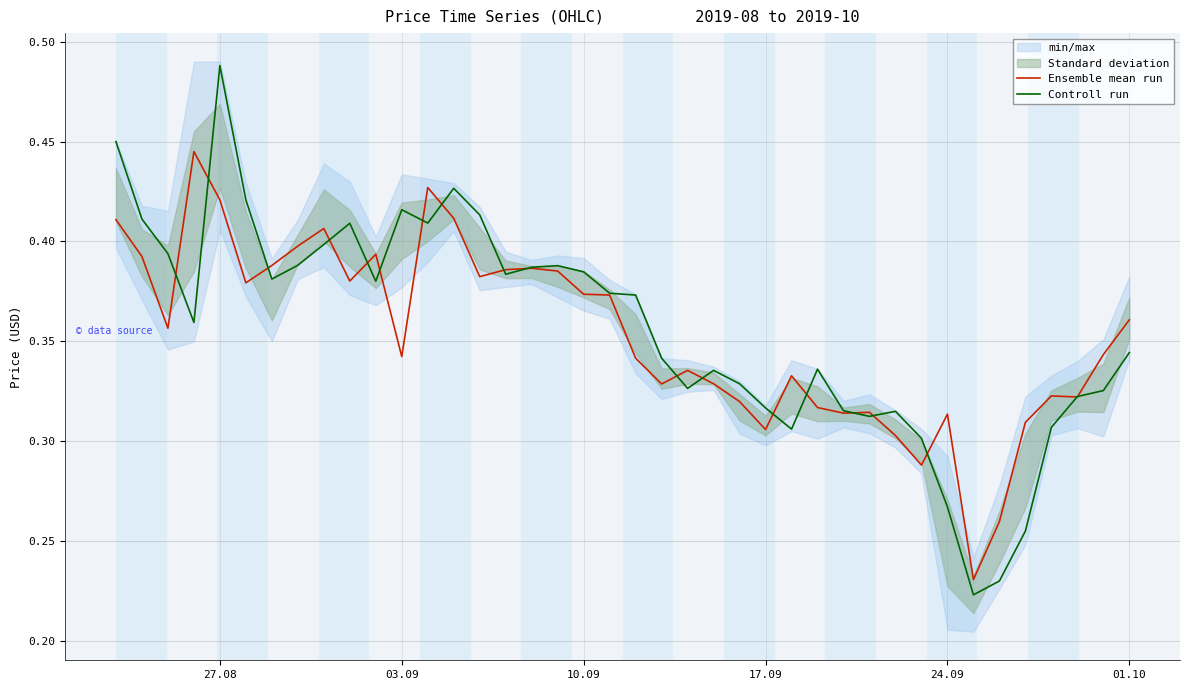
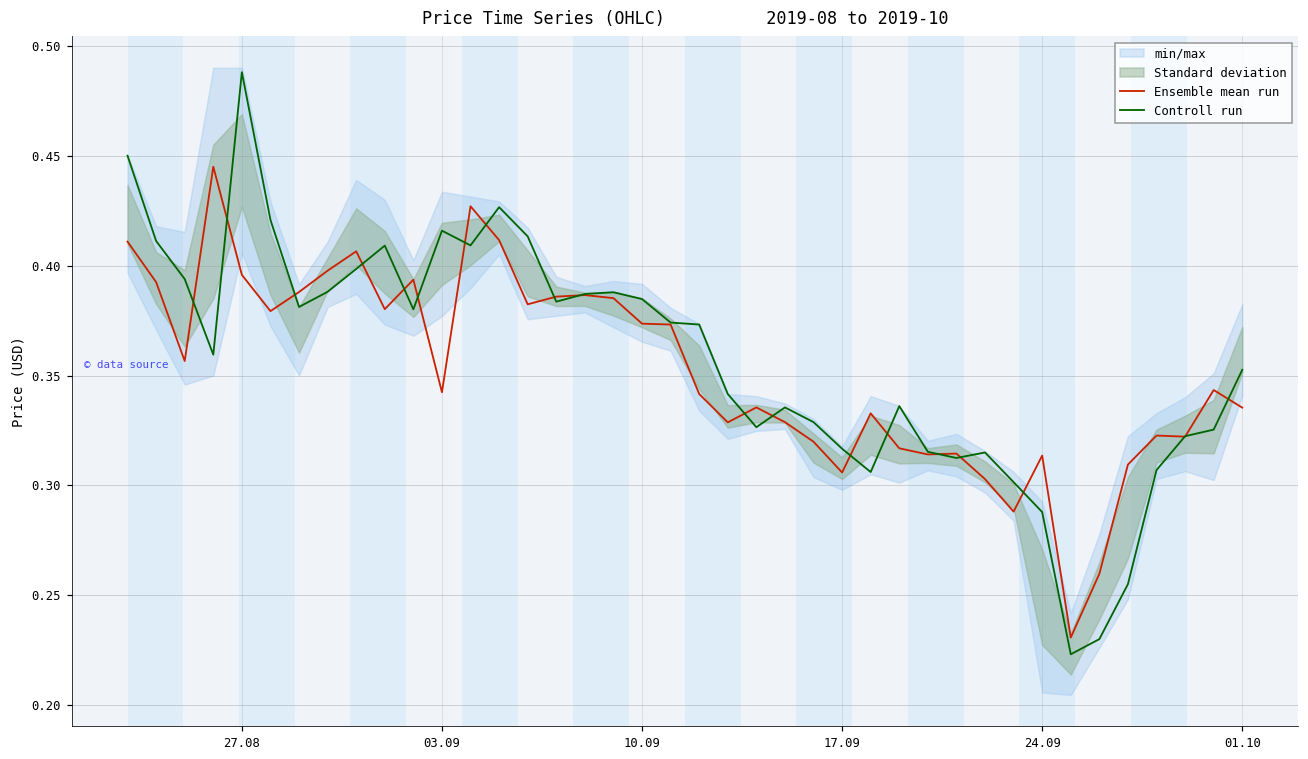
  {
    "Ensemble mean run": {
-     "27.08": 0.421,
+     "27.08": 0.396,
      "03.09": 0.342,
      "10.09": 0.374,
      "17.09": 0.306,
      "24.09": 0.314,
-     "01.10": 0.361
+     "01.10": 0.335
    },
    "Controll run": {
      "27.08": 0.488,
      "03.09": 0.416,
-     "24.09": 0.267,
-     "01.10": 0.344
+     "24.09": 0.288,
+     "01.10": 0.353
    }
  }
